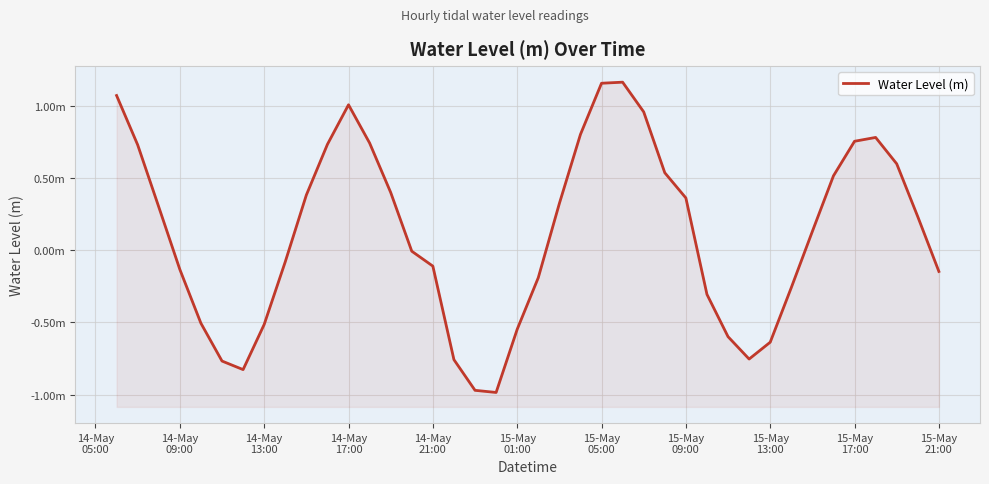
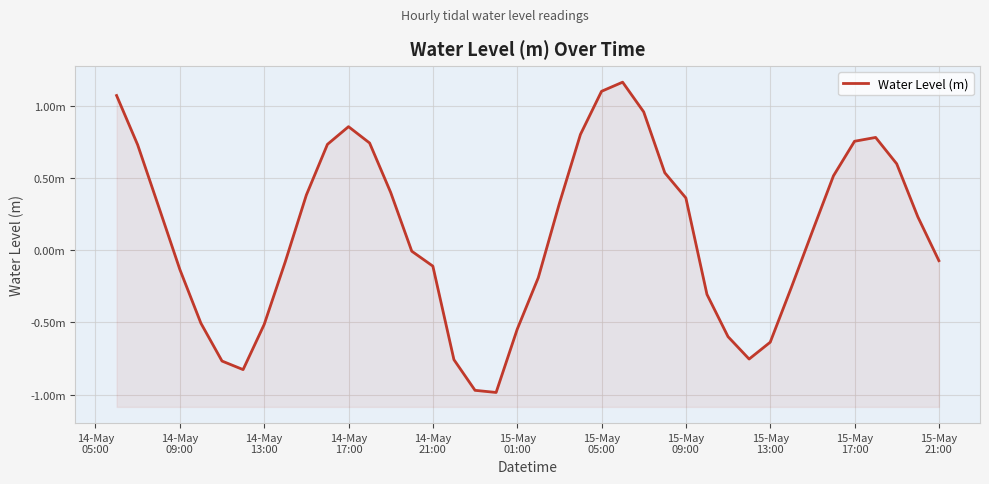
  {
    "14-May 09:00": "-0.13m",
    "14-May 13:00": "-0.51m",
-   "14-May 17:00": "1.01m",
+   "14-May 17:00": "0.86m",
    "14-May 21:00": "-0.11m",
    "15-May 01:00": "-0.55m",
-   "15-May 05:00": "1.16m",
+   "15-May 05:00": "1.10m",
    "15-May 09:00": "0.36m",
    "15-May 13:00": "-0.64m",
    "15-May 17:00": "0.76m",
-   "15-May 21:00": "-0.15m"
+   "15-May 21:00": "-0.07m"
  }
